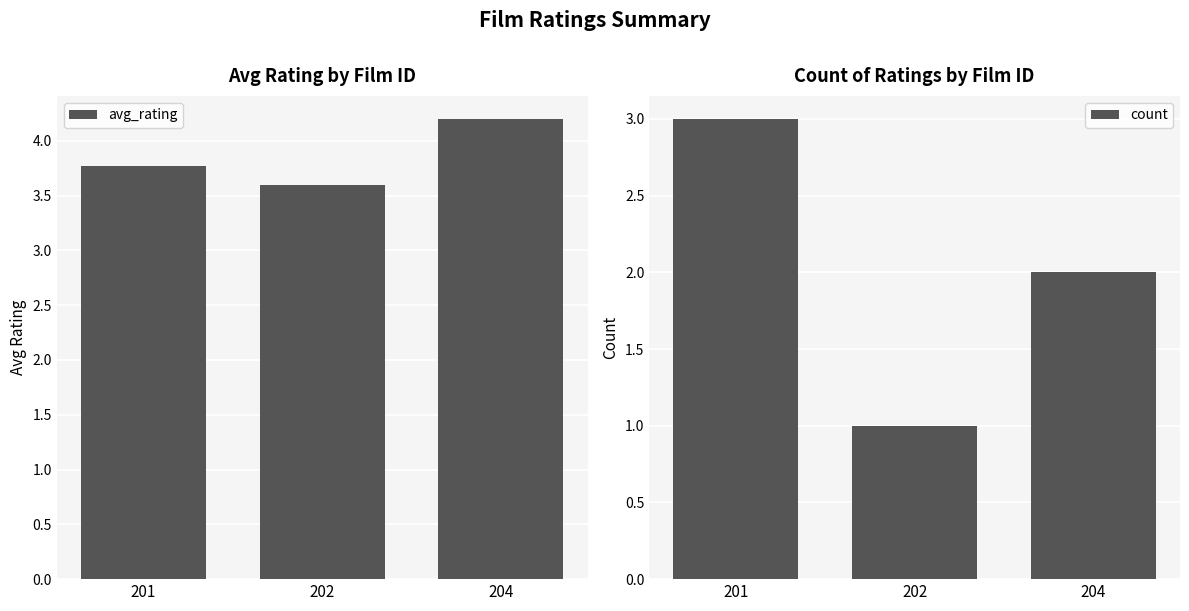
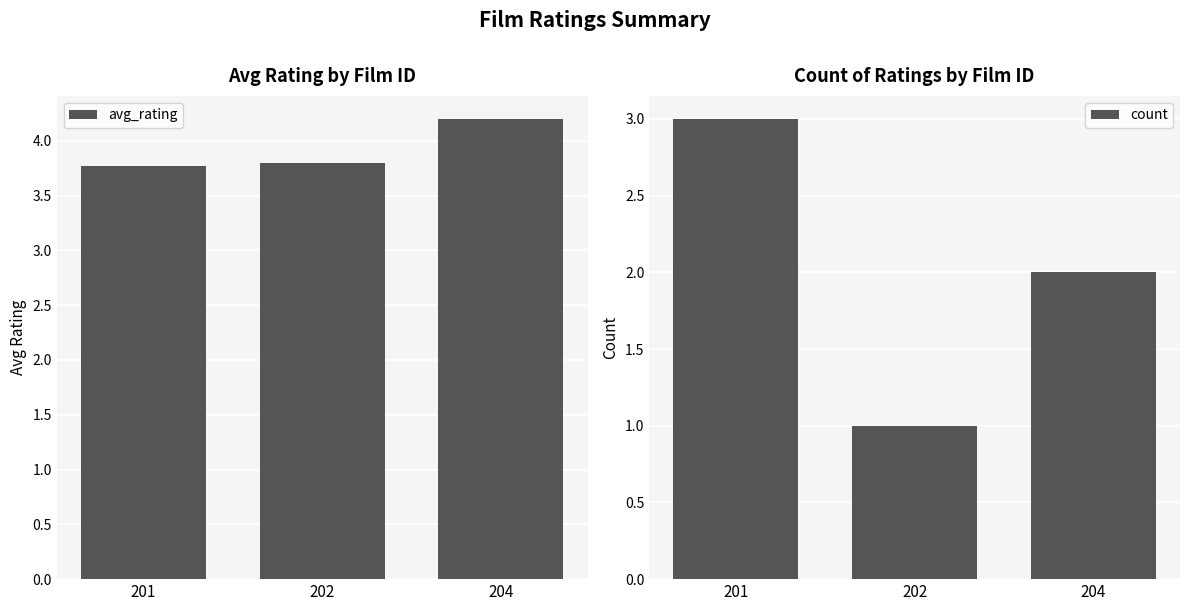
  {
    "Avg Rating by Film ID": {
      "201": 3.77,
-     "202": 3.6,
+     "202": 3.8,
      "204": 4.2
    },
    "Count of Ratings by Film ID": {
      "201": 3.00,
      "202": 1.00,
      "204": 2.00
    }
  }
